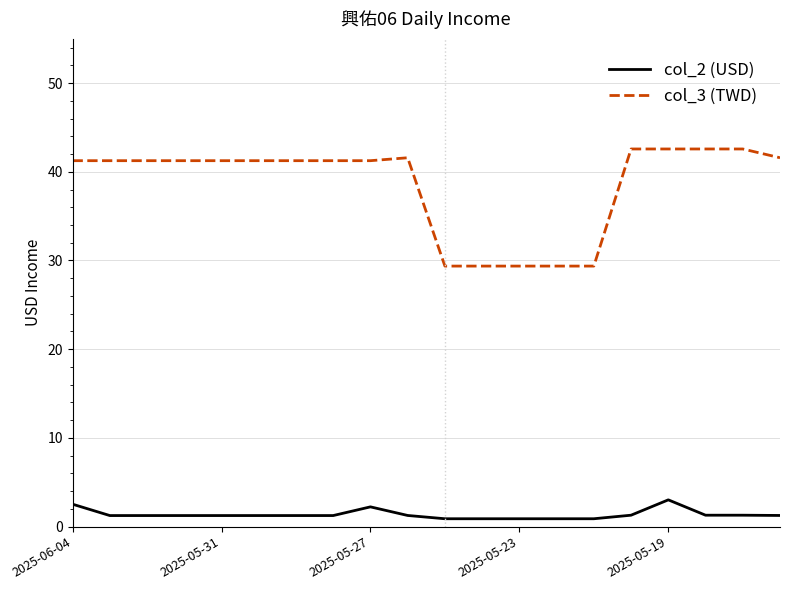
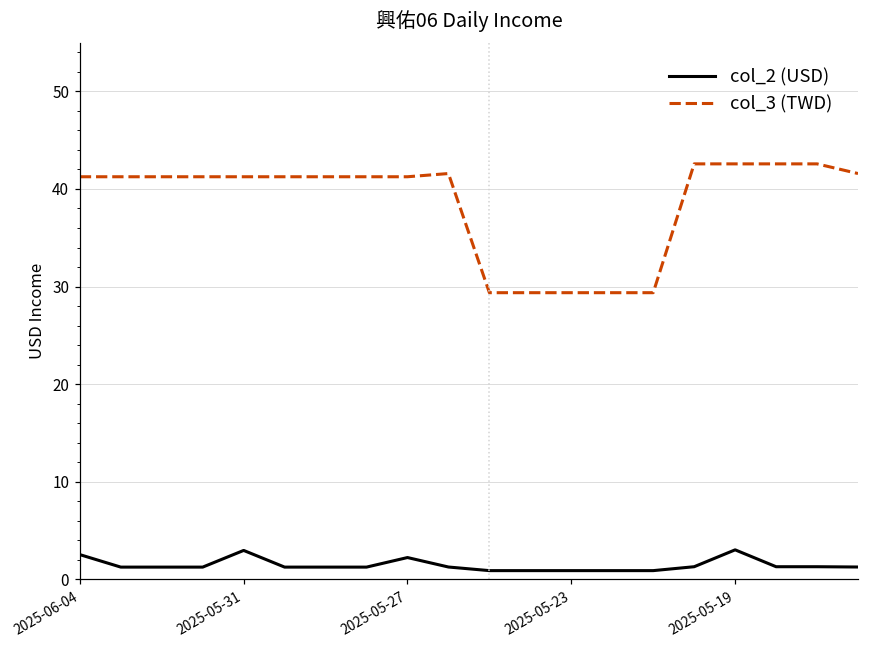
  {
    "col_2 (USD)": {
      "2025-06-04": 3,
-     "2025-05-31": 1,
+     "2025-05-31": 3,
      "2025-05-27": 2,
      "2025-05-23": 1,
      "2025-05-19": 3
    },
    "col_3 (TWD)": {
      "2025-06-04": 41,
      "2025-05-31": 41,
      "2025-05-27": 41,
      "2025-05-23": 29,
      "2025-05-19": 43
    }
  }
